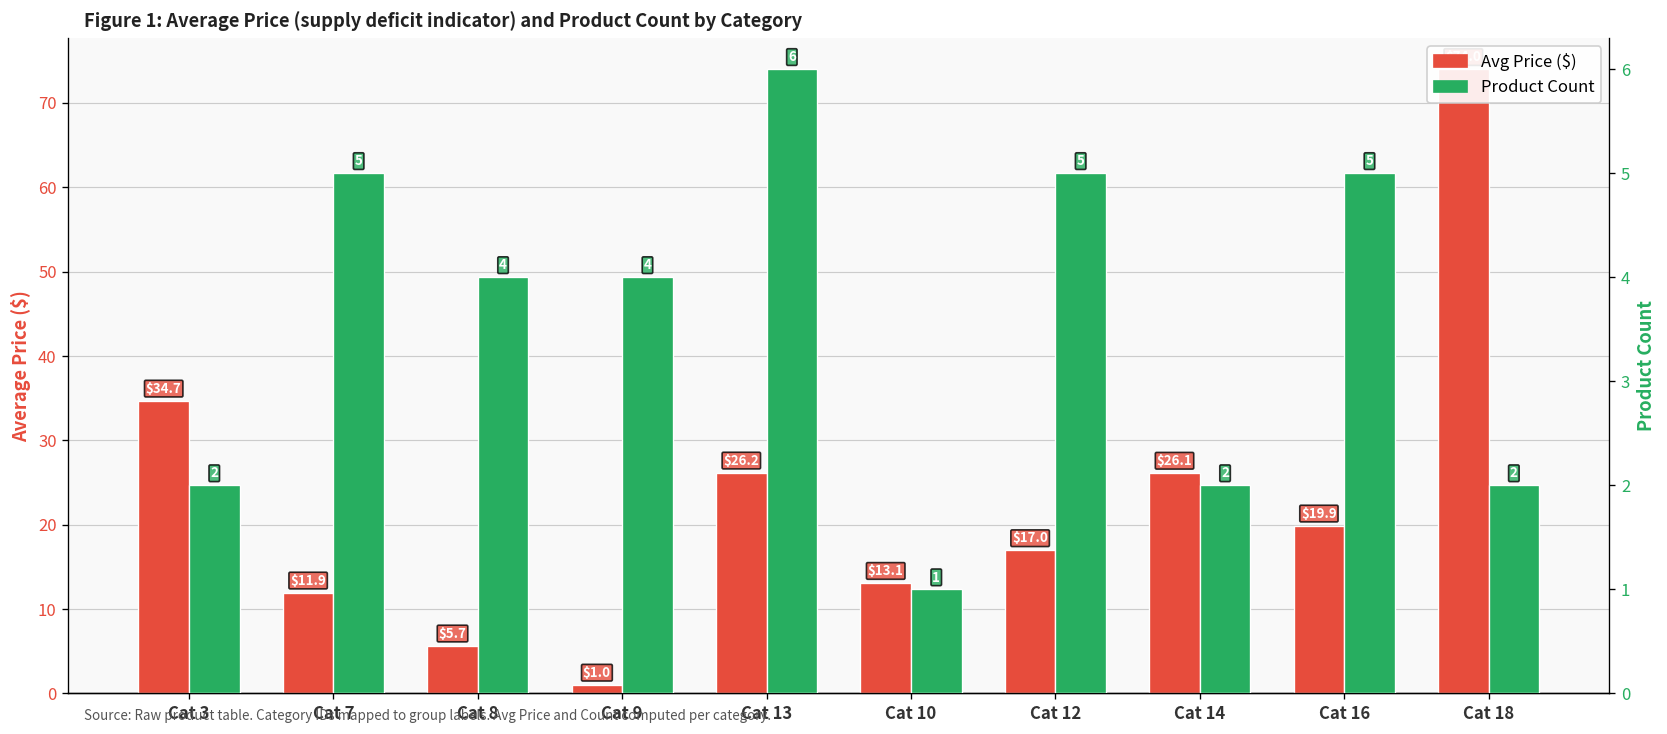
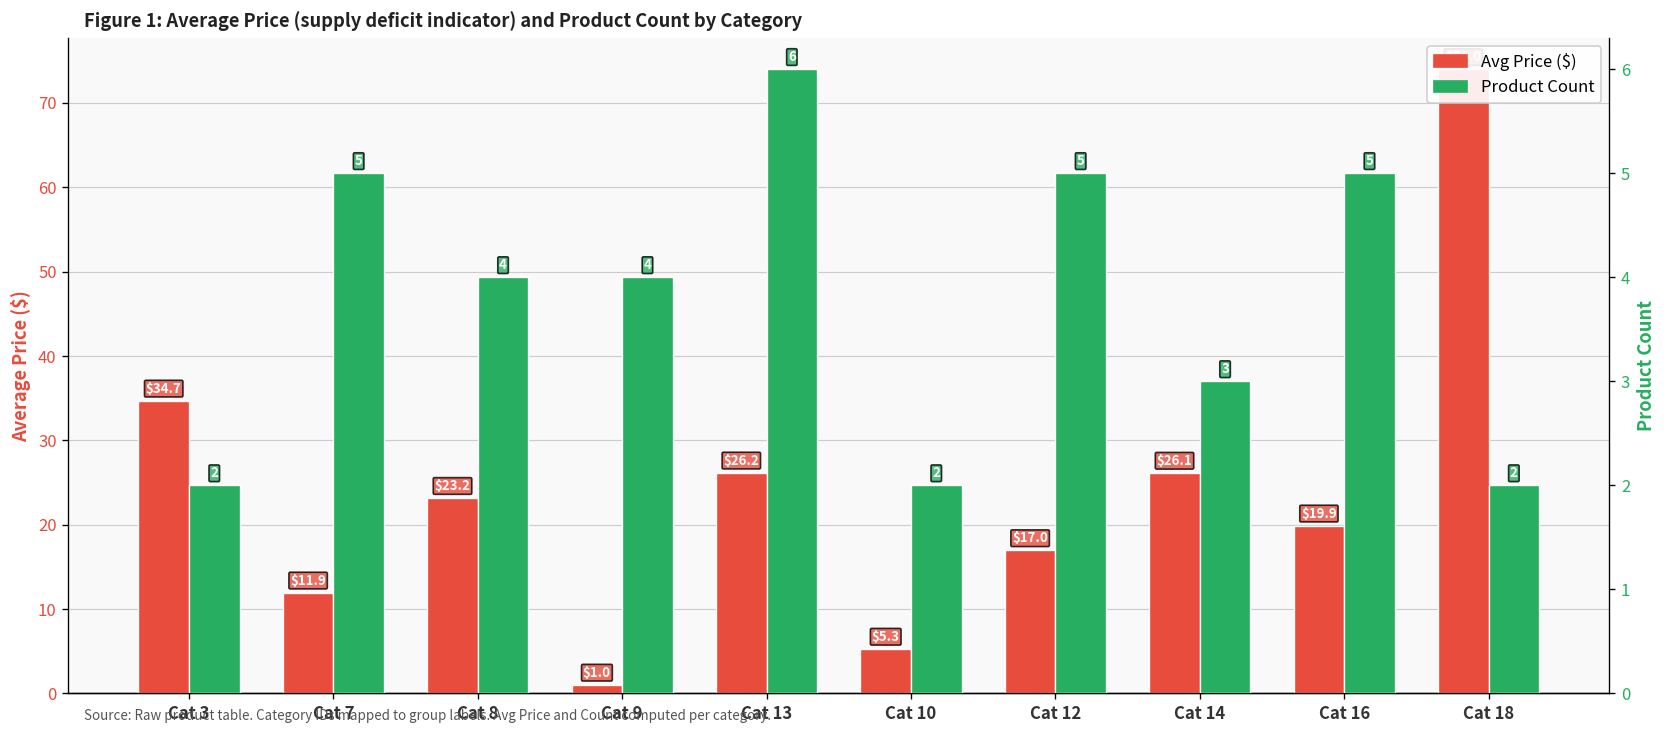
  {
    "Avg Price ($)": {
-     "Cat 8": "$5.7",
-     "Cat 10": "$13.1"
+     "Cat 8": "$23.2",
+     "Cat 10": "$5.3"
    },
    "Product Count": {
-     "Cat 10": "1",
-     "Cat 14": "2"
+     "Cat 10": "2",
+     "Cat 14": "3"
    }
  }
